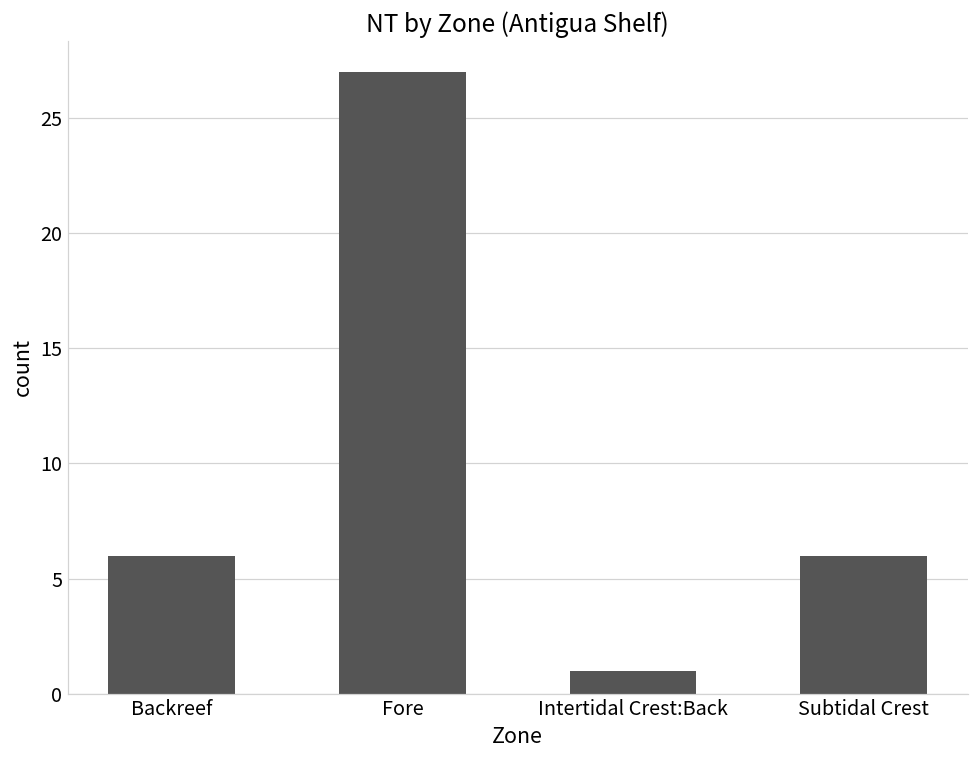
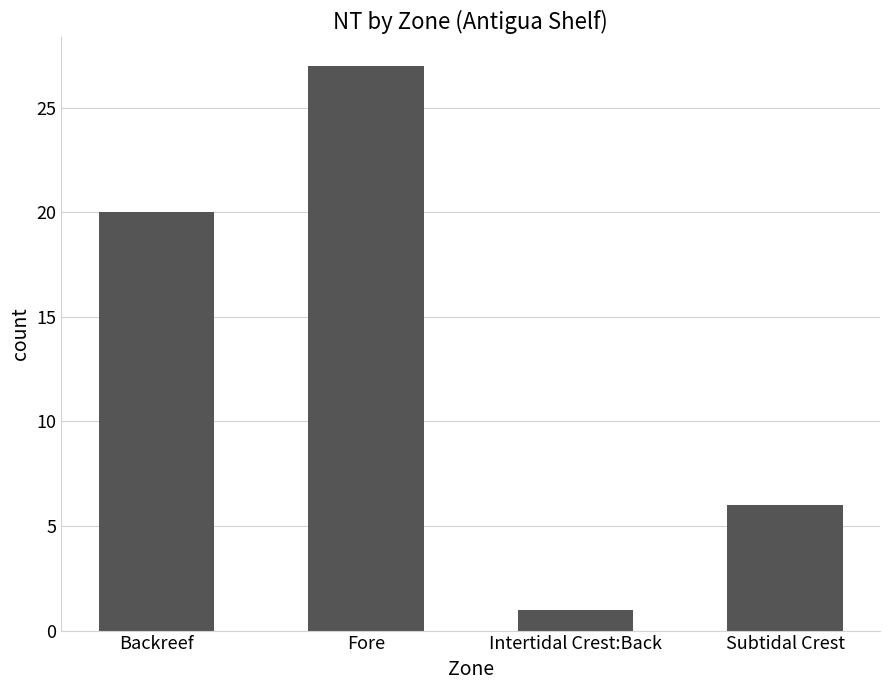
  {
-   "Backreef": 6,
+   "Backreef": 20,
    "Fore": 27,
    "Intertidal Crest:Back": 1,
    "Subtidal Crest": 6
  }
